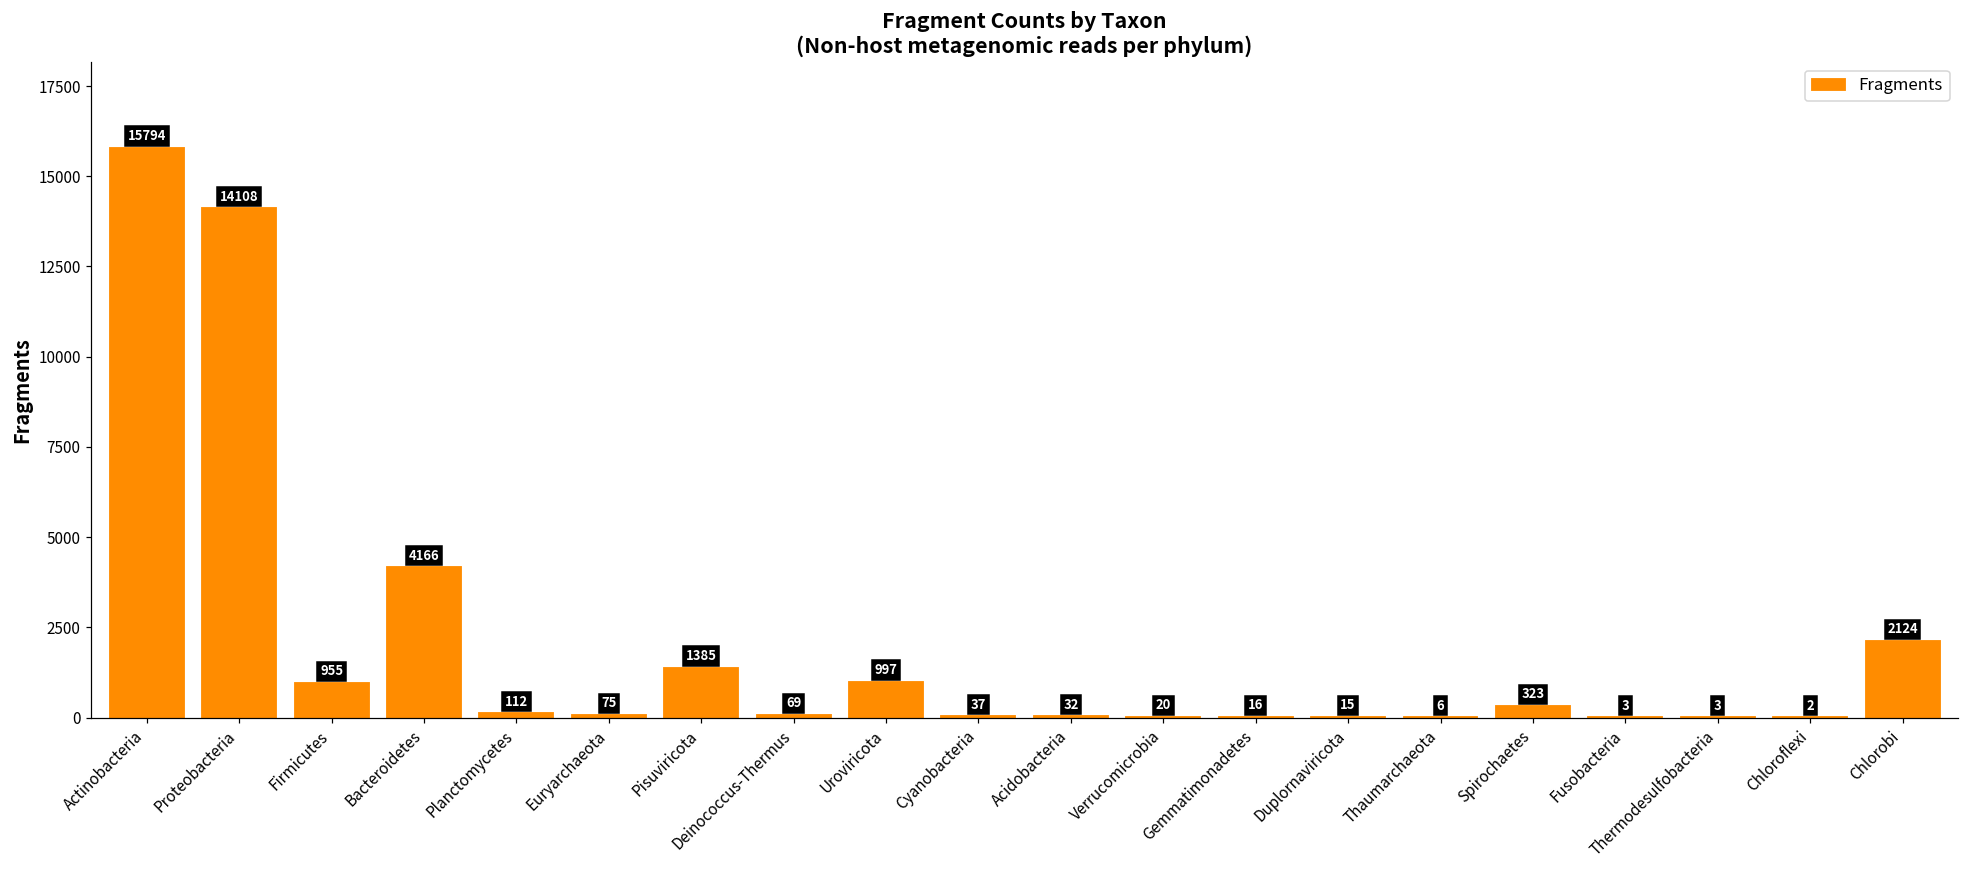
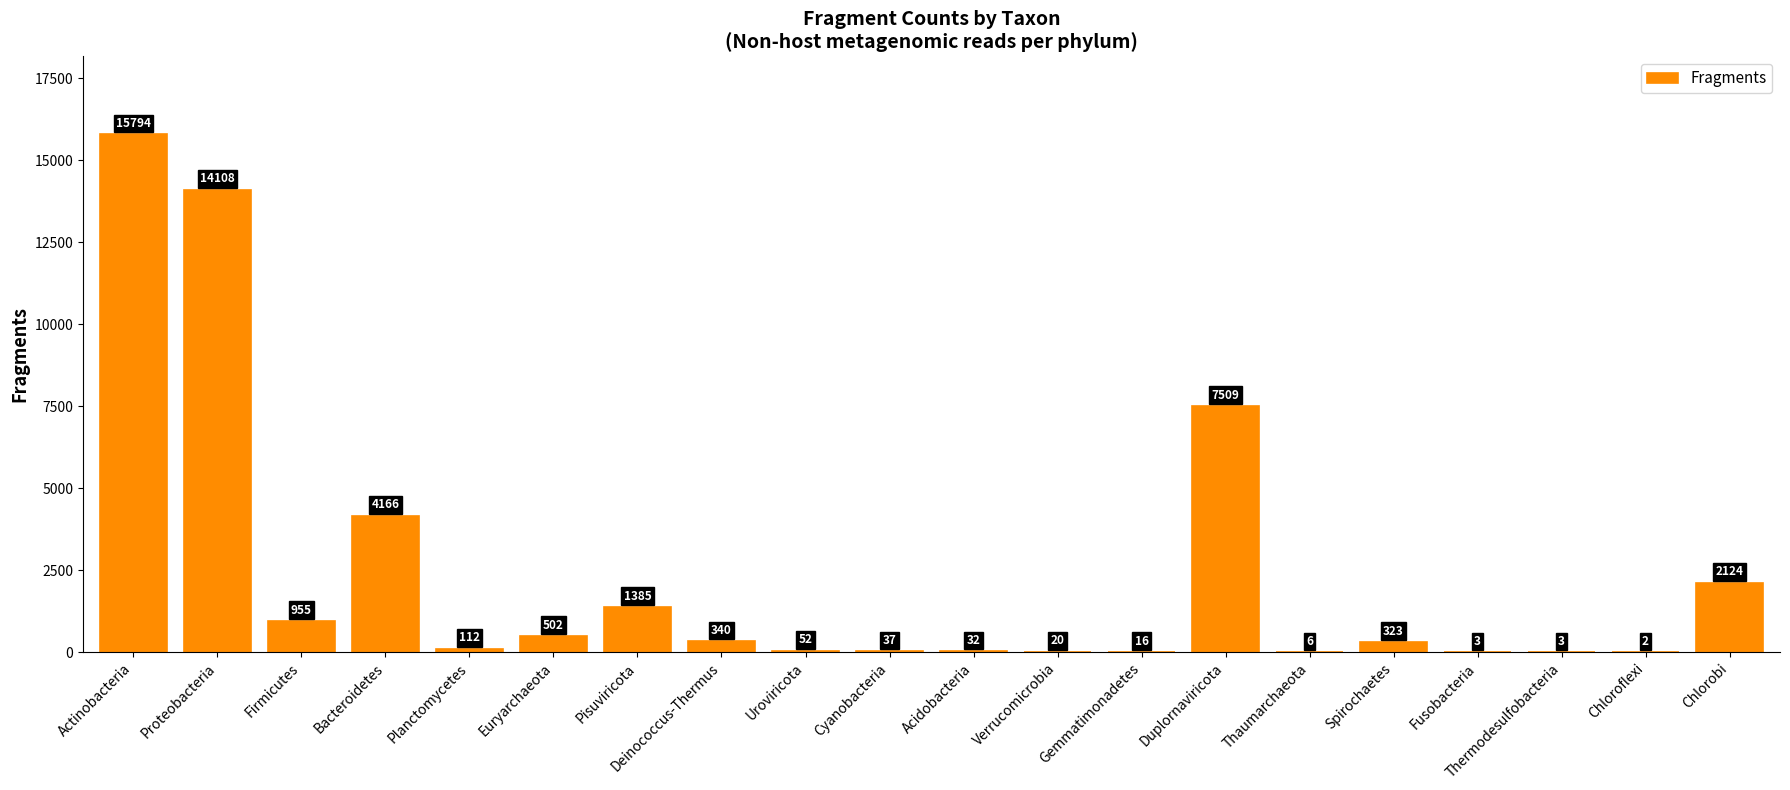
  {
-   "Euryarchaeota": 75,
-   "Deinococcus-Thermus": 69,
-   "Uroviricota": 997,
-   "Duplornaviricota": 15
+   "Euryarchaeota": 502,
+   "Deinococcus-Thermus": 340,
+   "Uroviricota": 52,
+   "Duplornaviricota": 7509
  }
